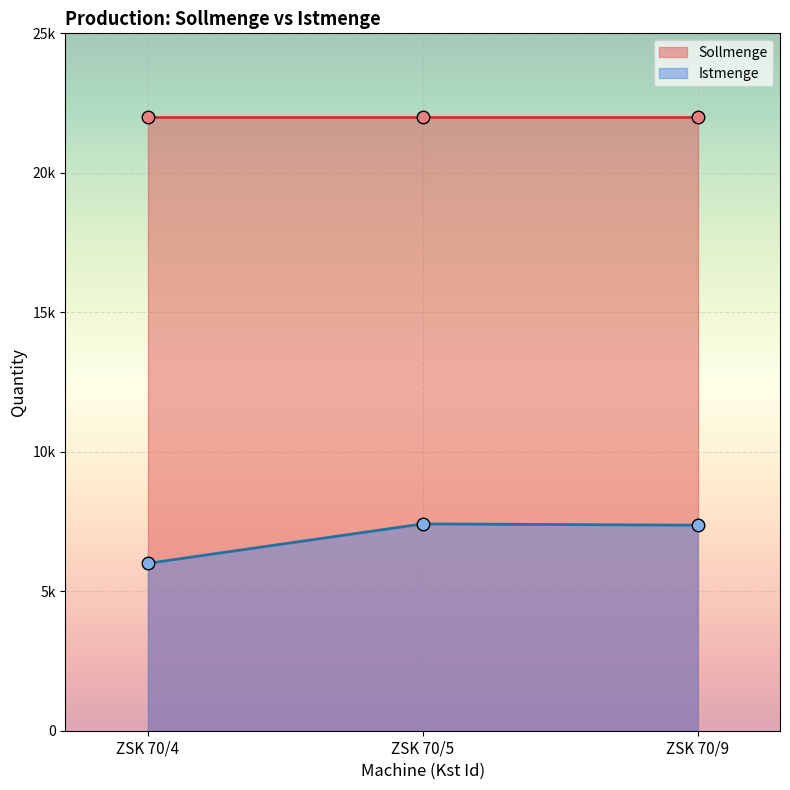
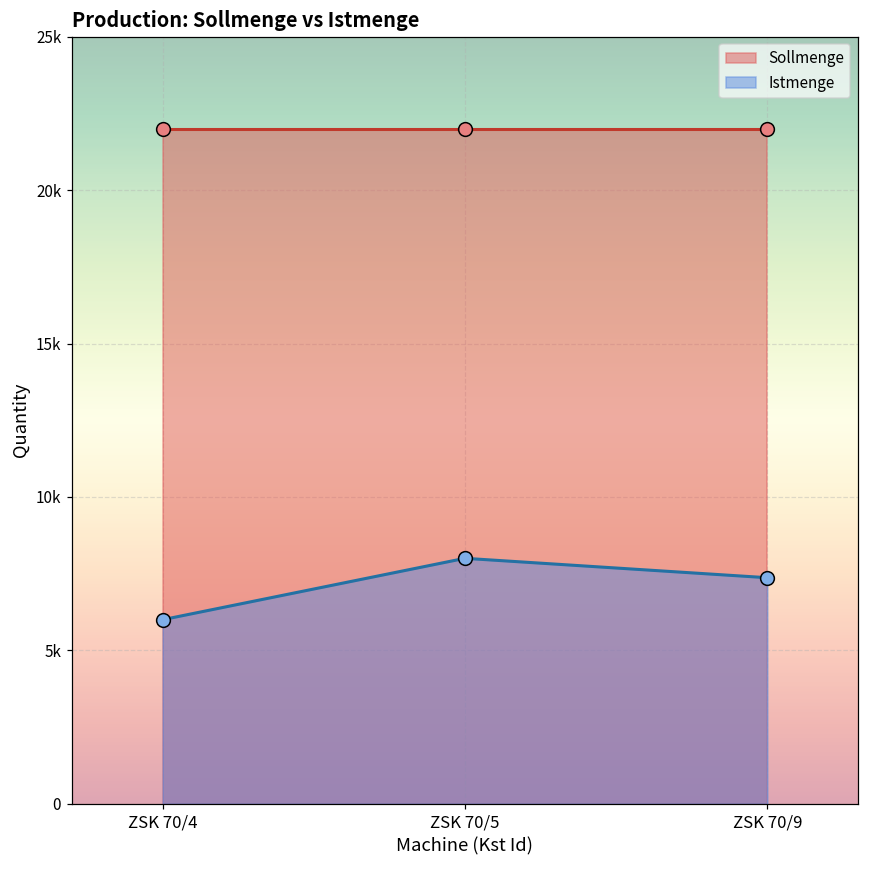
  {
    "Sollmenge": {
      "ZSK 70/4": 22000,
      "ZSK 70/5": 22000,
      "ZSK 70/9": 22000
    },
    "Istmenge": {
      "ZSK 70/4": 6000,
-     "ZSK 70/5": 7400,
+     "ZSK 70/5": 8000,
      "ZSK 70/9": 7400
    }
  }
